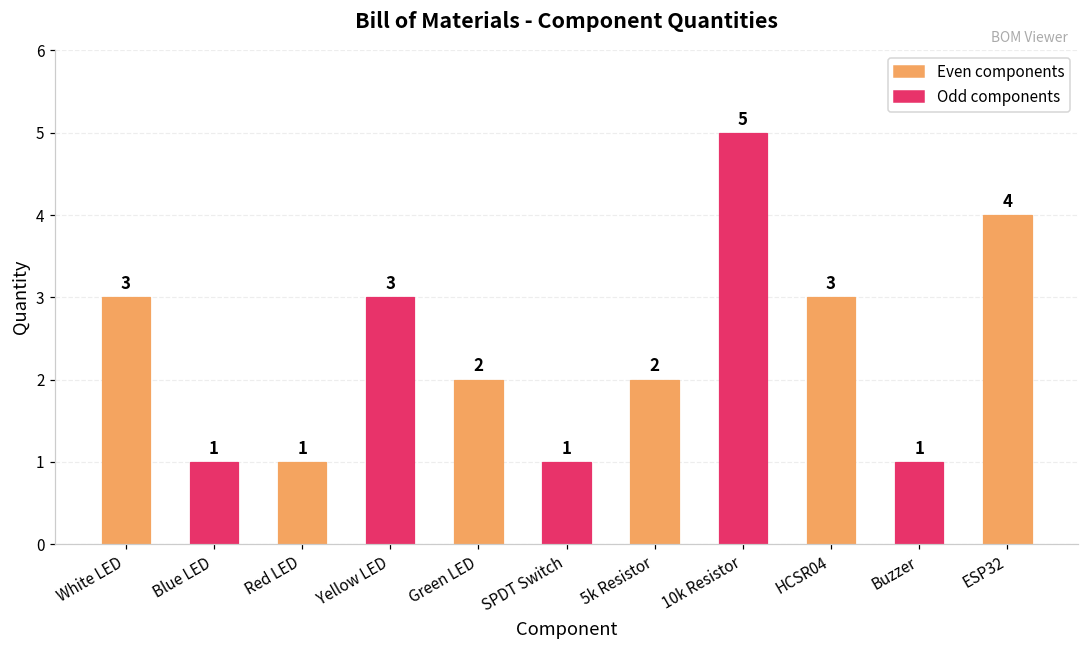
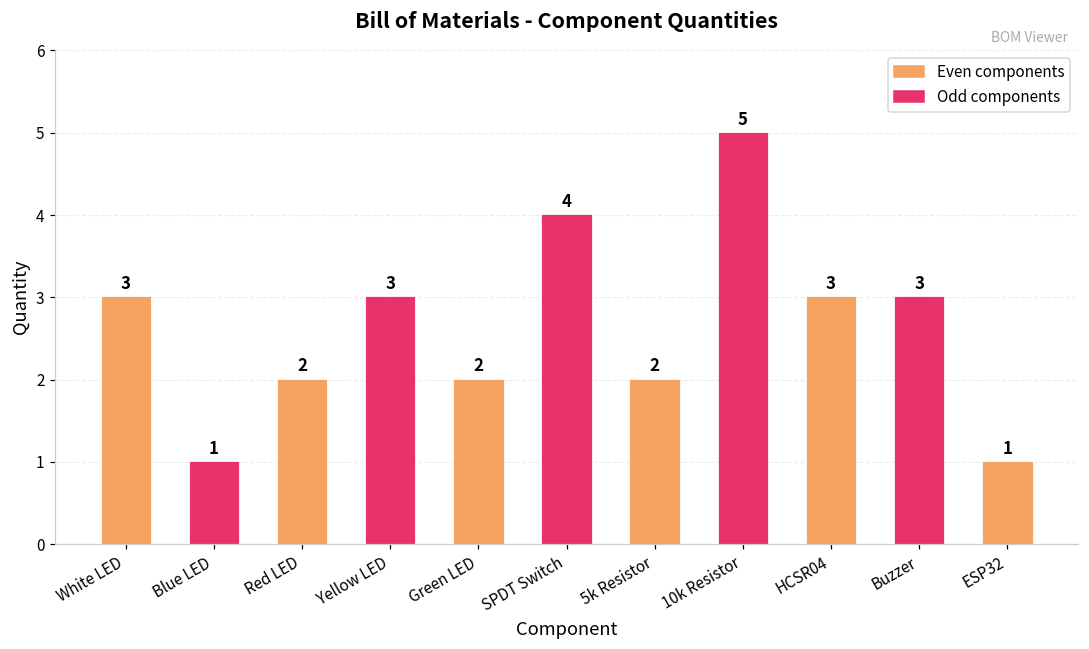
  {
    "White LED": 3,
    "Blue LED": 1,
-   "Red LED": 1,
+   "Red LED": 2,
    "Yellow LED": 3,
    "Green LED": 2,
-   "SPDT Switch": 1,
+   "SPDT Switch": 4,
    "5k Resistor": 2,
    "10k Resistor": 5,
    "HCSR04": 3,
-   "Buzzer": 1,
-   "ESP32": 4
+   "Buzzer": 3,
+   "ESP32": 1
  }
